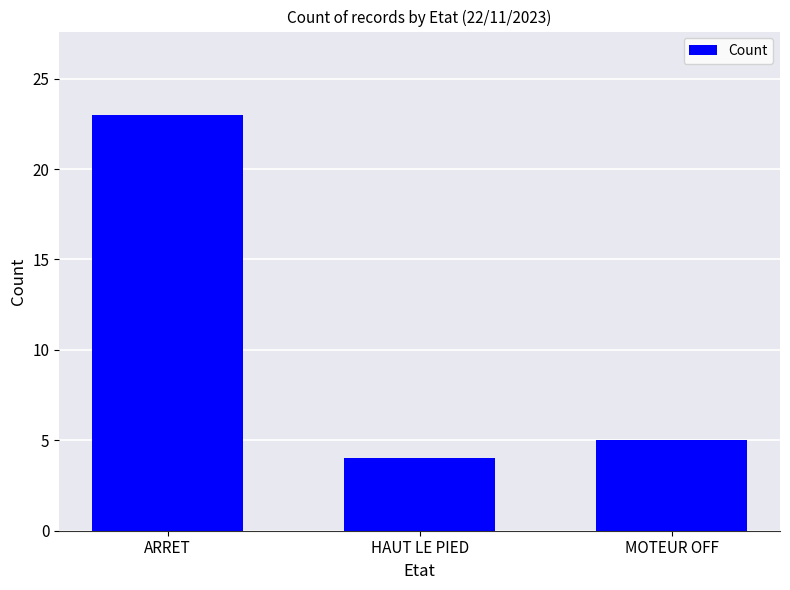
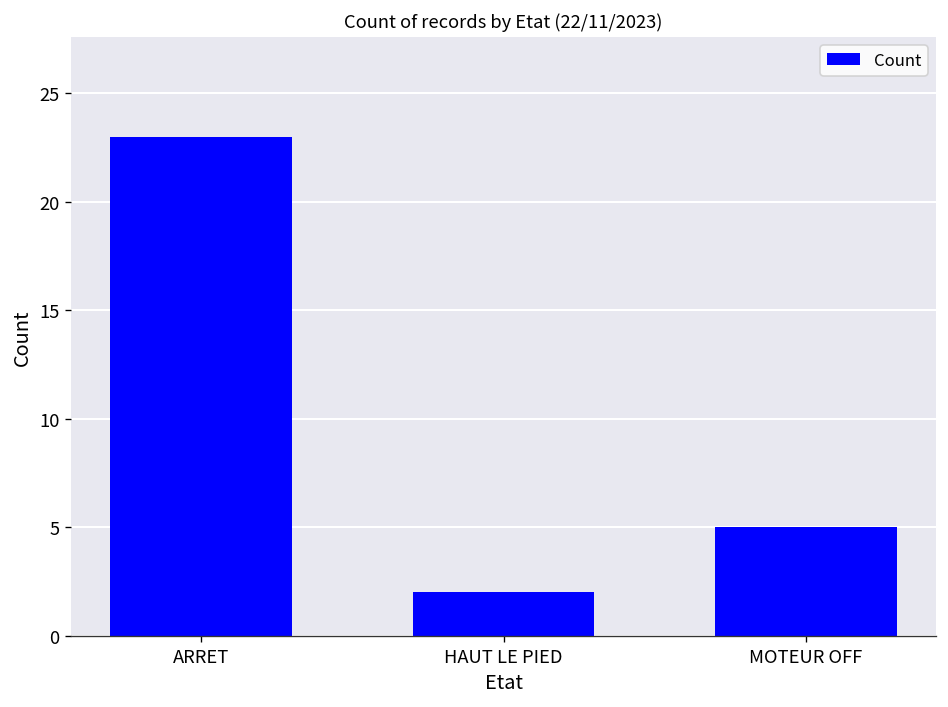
  {
    "ARRET": 23,
-   "HAUT LE PIED": 4,
+   "HAUT LE PIED": 2,
    "MOTEUR OFF": 5
  }
